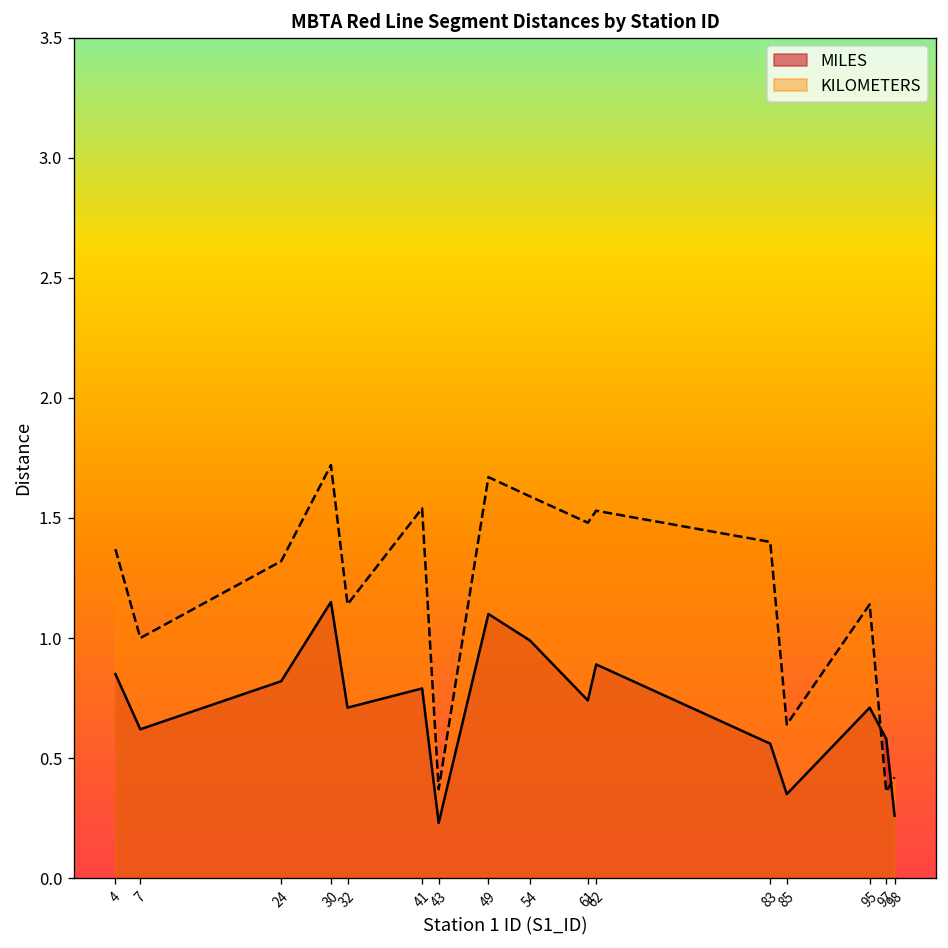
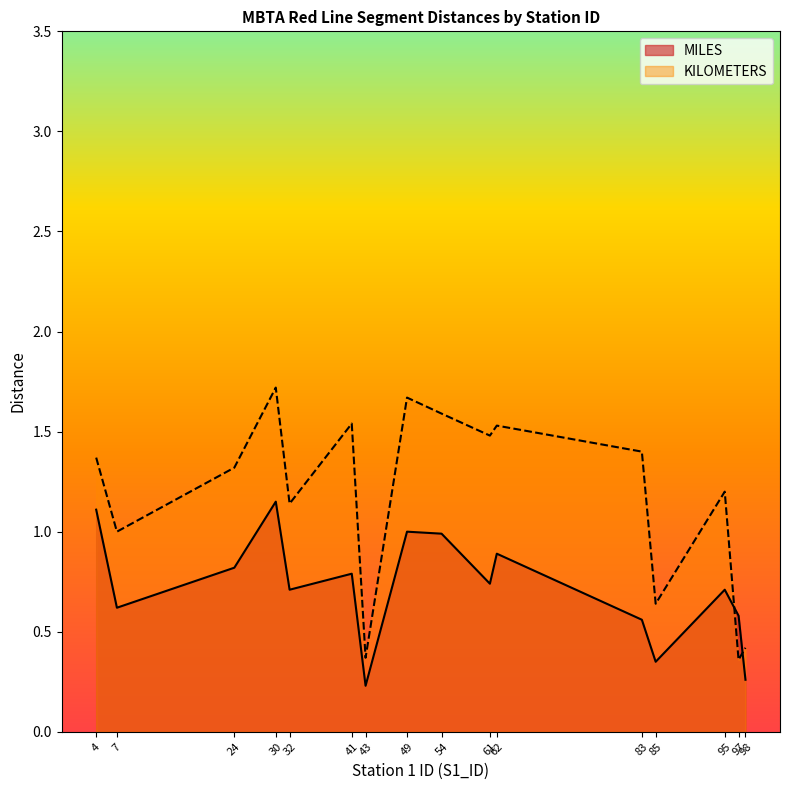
  {
    "MILES": {
-     "4": 0.85,
+     "4": 1.11,
      "7": 0.62,
      "24": 0.82,
      "30": 1.15,
      "32": 0.71,
      "41": 0.79,
      "43": 0.23,
-     "49": 1.1,
+     "49": 1.0,
      "54": 0.99,
      "61": 0.74,
      "62": 0.89,
      "83": 0.56,
      "85": 0.35,
      "95": 0.71,
      "97": 0.58,
      "98": 0.26
    },
    "KILOMETERS": {
      "4": 1.37,
      "7": 1.00,
      "24": 1.32,
      "30": 1.72,
      "32": 1.14,
      "41": 1.54,
      "43": 0.37,
      "49": 1.67,
      "54": 1.59,
      "61": 1.48,
      "62": 1.53,
      "83": 1.40,
      "85": 0.64,
-     "95": 1.14,
+     "95": 1.20,
      "97": 0.36,
      "98": 0.42
    }
  }
